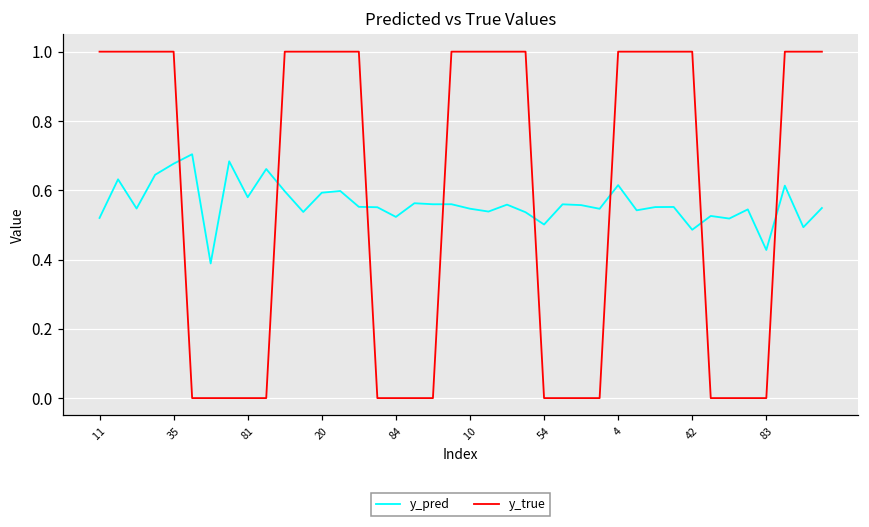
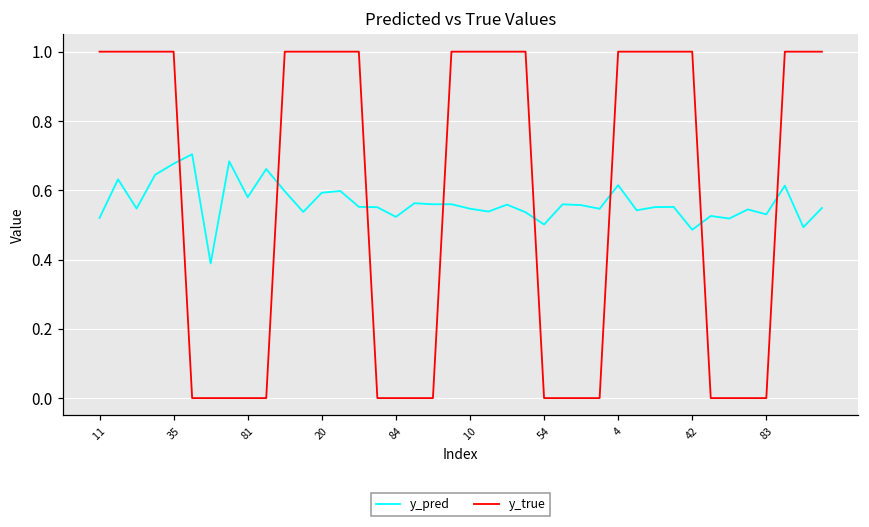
  {
    "y_pred": {
      "81": 0.58,
      "20": 0.59,
      "84": 0.52,
      "54": 0.50,
      "4": 0.61,
      "42": 0.49,
-     "83": 0.43
+     "83": 0.53
    },
    "y_true": {
      "81": 0.00,
      "20": 1.00,
      "84": 0.00,
      "54": 0.00,
      "4": 1.00,
      "42": 1.00,
      "83": 0.00
    }
  }
